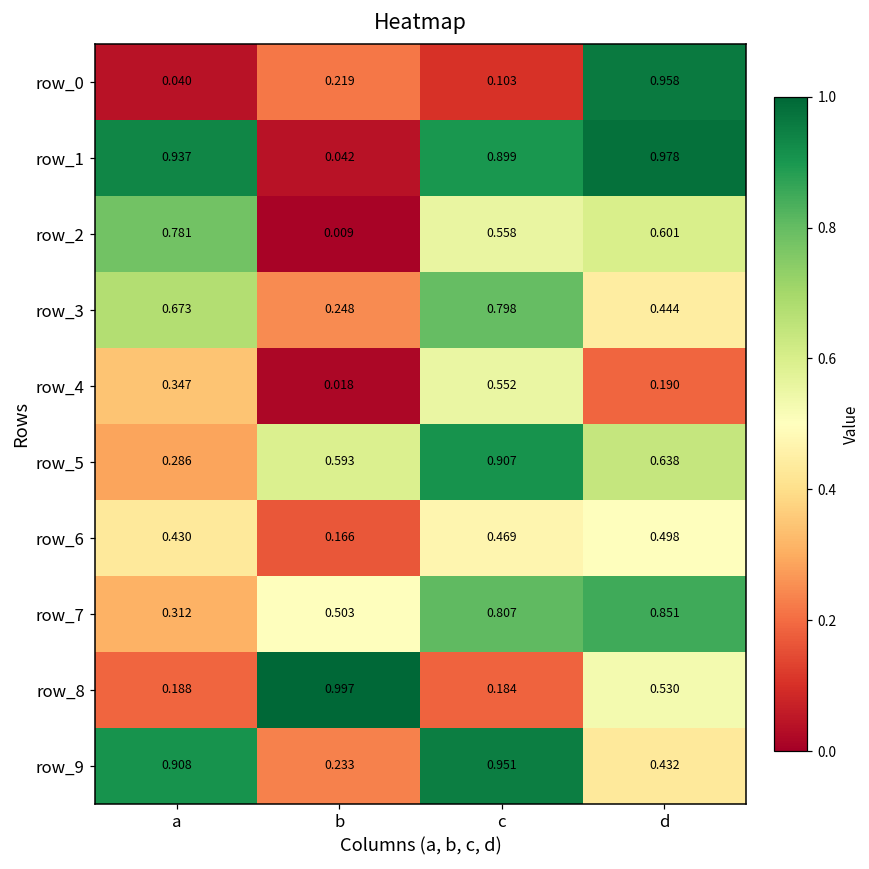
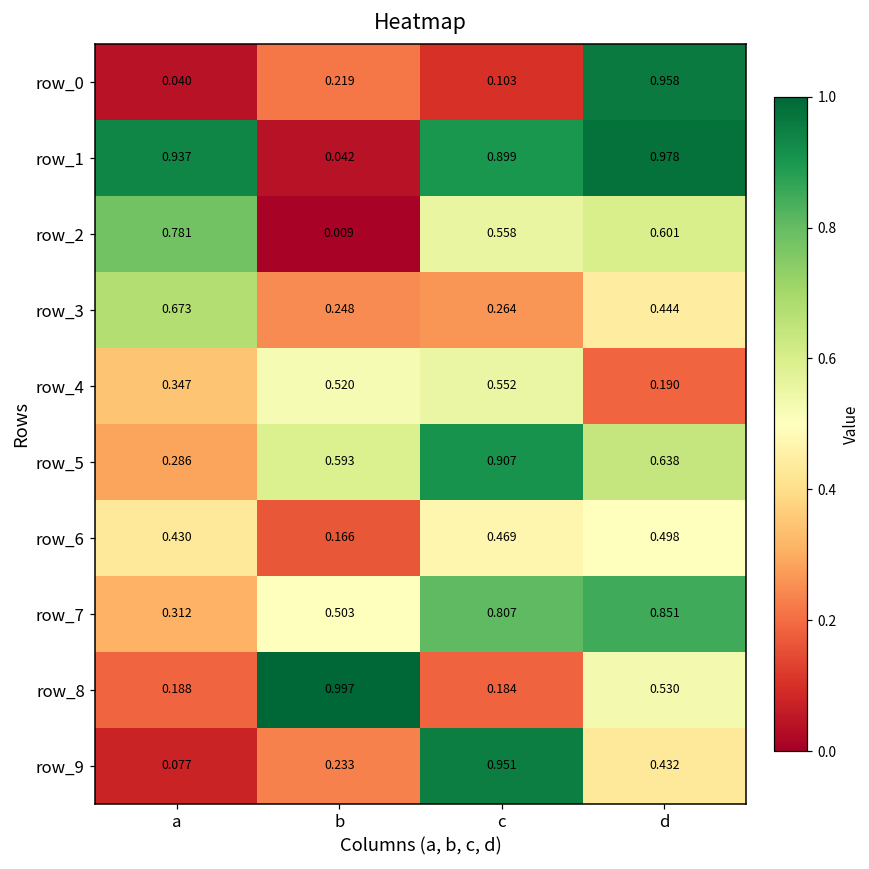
  {
    "row_0": {
      "a": 0.040,
      "b": 0.219,
      "c": 0.103,
      "d": 0.958
    },
    "row_1": {
      "a": 0.937,
      "b": 0.042,
      "c": 0.899,
      "d": 0.978
    },
    "row_2": {
      "a": 0.781,
      "b": 0.009,
      "c": 0.558,
      "d": 0.601
    },
    "row_3": {
      "a": 0.673,
      "b": 0.248,
-     "c": 0.798,
+     "c": 0.264,
      "d": 0.444
    },
    "row_4": {
      "a": 0.347,
-     "b": 0.018,
+     "b": 0.520,
      "c": 0.552,
      "d": 0.190
    },
    "row_5": {
      "a": 0.286,
      "b": 0.593,
      "c": 0.907,
      "d": 0.638
    },
    "row_6": {
      "a": 0.430,
      "b": 0.166,
      "c": 0.469,
      "d": 0.498
    },
    "row_7": {
      "a": 0.312,
      "b": 0.503,
      "c": 0.807,
      "d": 0.851
    },
    "row_8": {
      "a": 0.188,
      "b": 0.997,
      "c": 0.184,
      "d": 0.530
    },
    "row_9": {
-     "a": 0.908,
+     "a": 0.077,
      "b": 0.233,
      "c": 0.951,
      "d": 0.432
    }
  }
